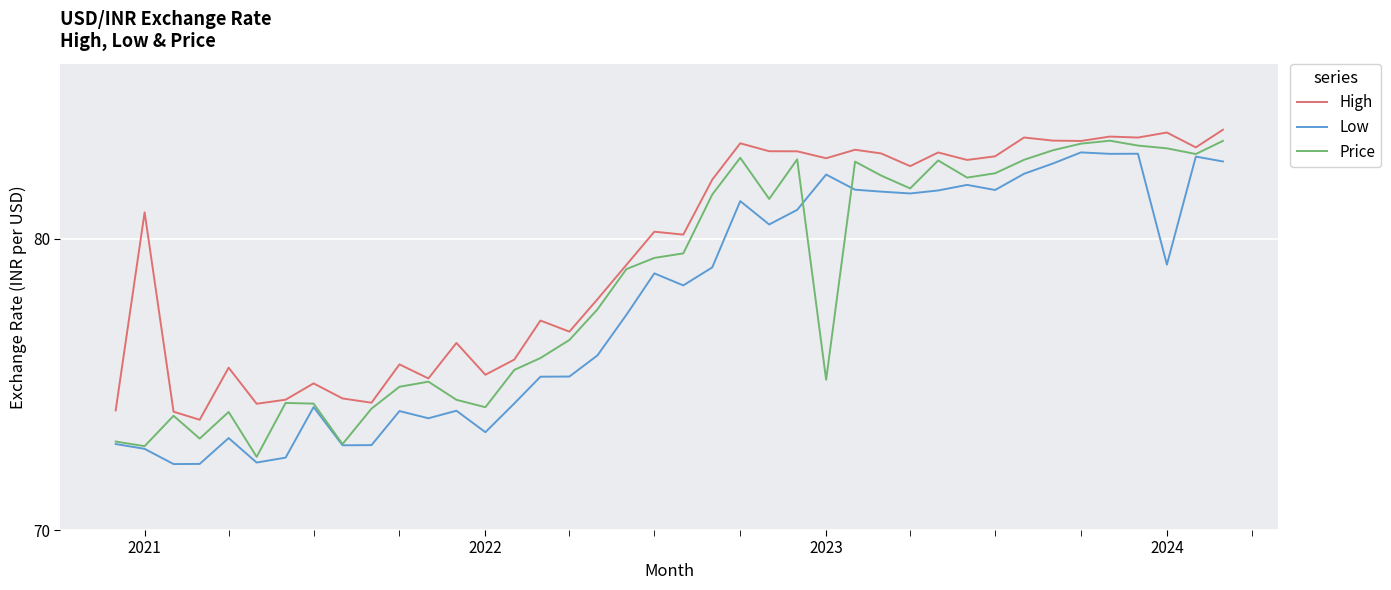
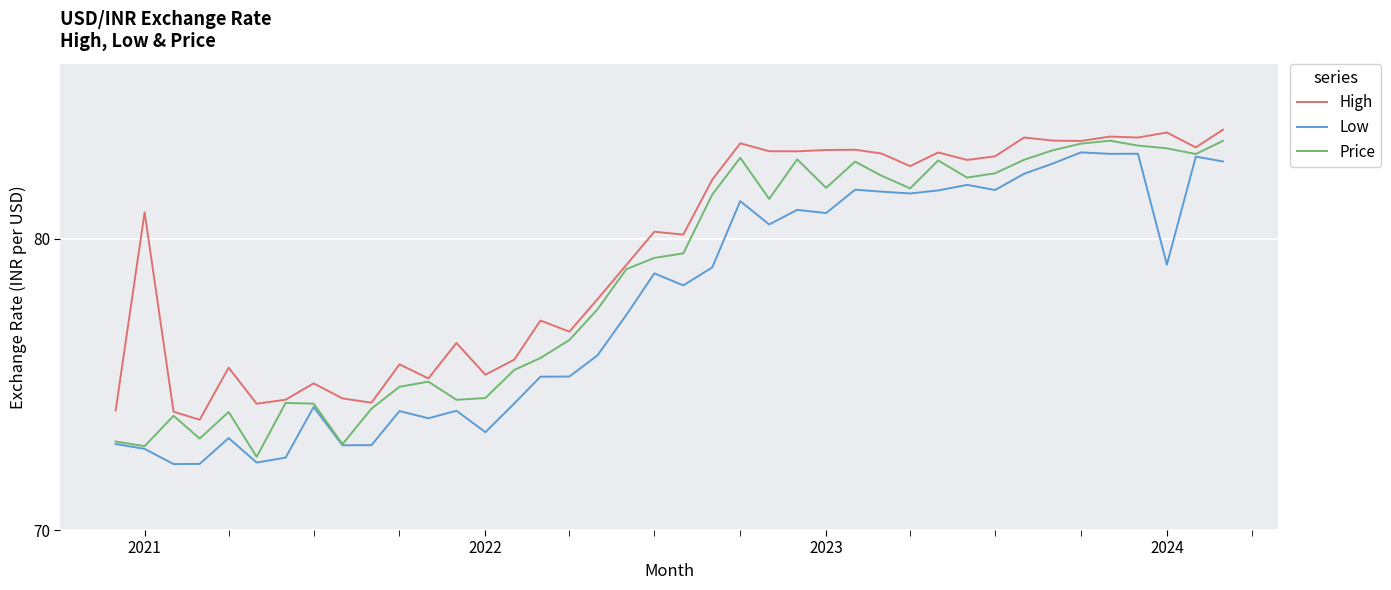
  {
    "High": {
      "2021": 80.9,
      "2022": 75.3,
-     "2023": 82.8,
+     "2023": 83.0,
      "2024": 83.6
    },
    "Low": {
      "2021": 72.8,
      "2022": 73.4,
-     "2023": 82.2,
+     "2023": 80.9,
      "2024": 79.1
    },
    "Price": {
      "2021": 72.9,
-     "2022": 74.2,
-     "2023": 75.2,
+     "2022": 74.5,
+     "2023": 81.7,
      "2024": 83.1
    }
  }
